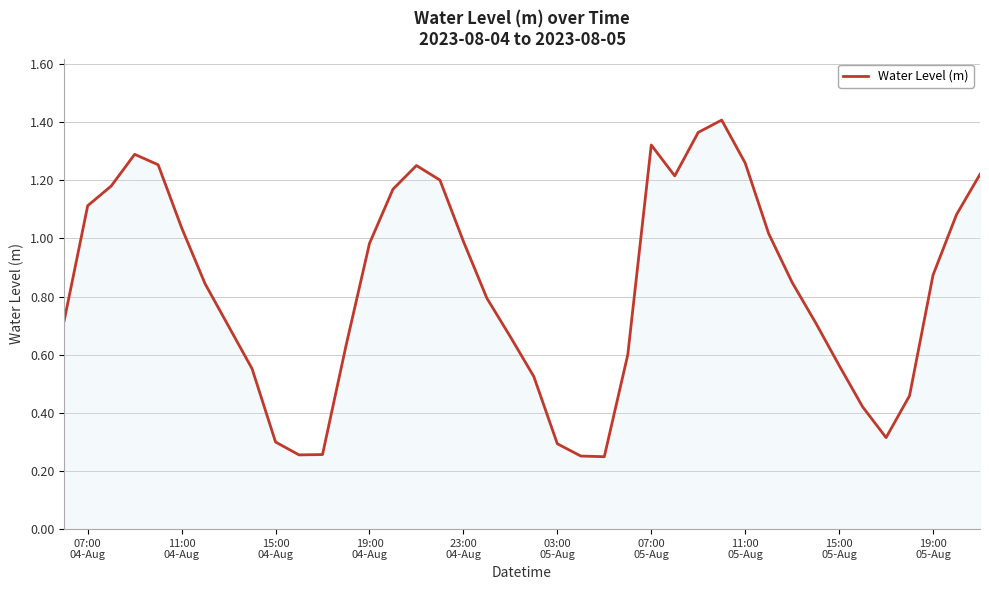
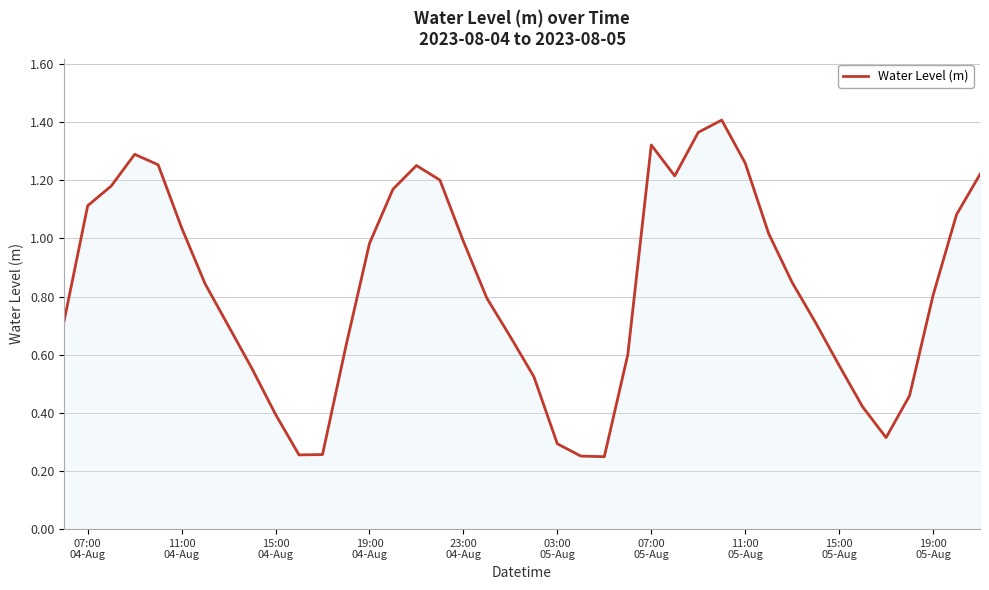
  {
    "07:00 04-Aug": 1.11,
    "11:00 04-Aug": 1.04,
-   "15:00 04-Aug": 0.30,
+   "15:00 04-Aug": 0.39,
    "19:00 04-Aug": 0.98,
    "23:00 04-Aug": 0.99,
    "03:00 05-Aug": 0.29,
    "07:00 05-Aug": 1.32,
    "11:00 05-Aug": 1.26,
    "15:00 05-Aug": 0.56,
-   "19:00 05-Aug": 0.87
+   "19:00 05-Aug": 0.80
  }
